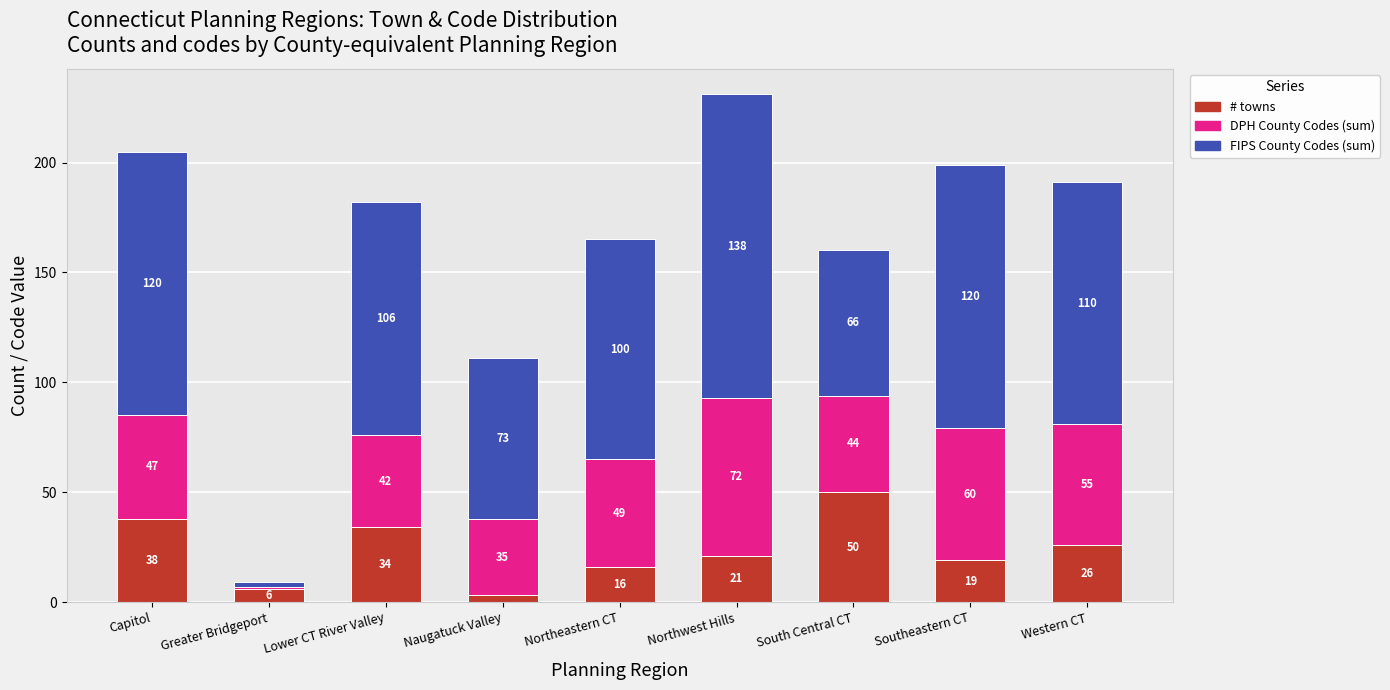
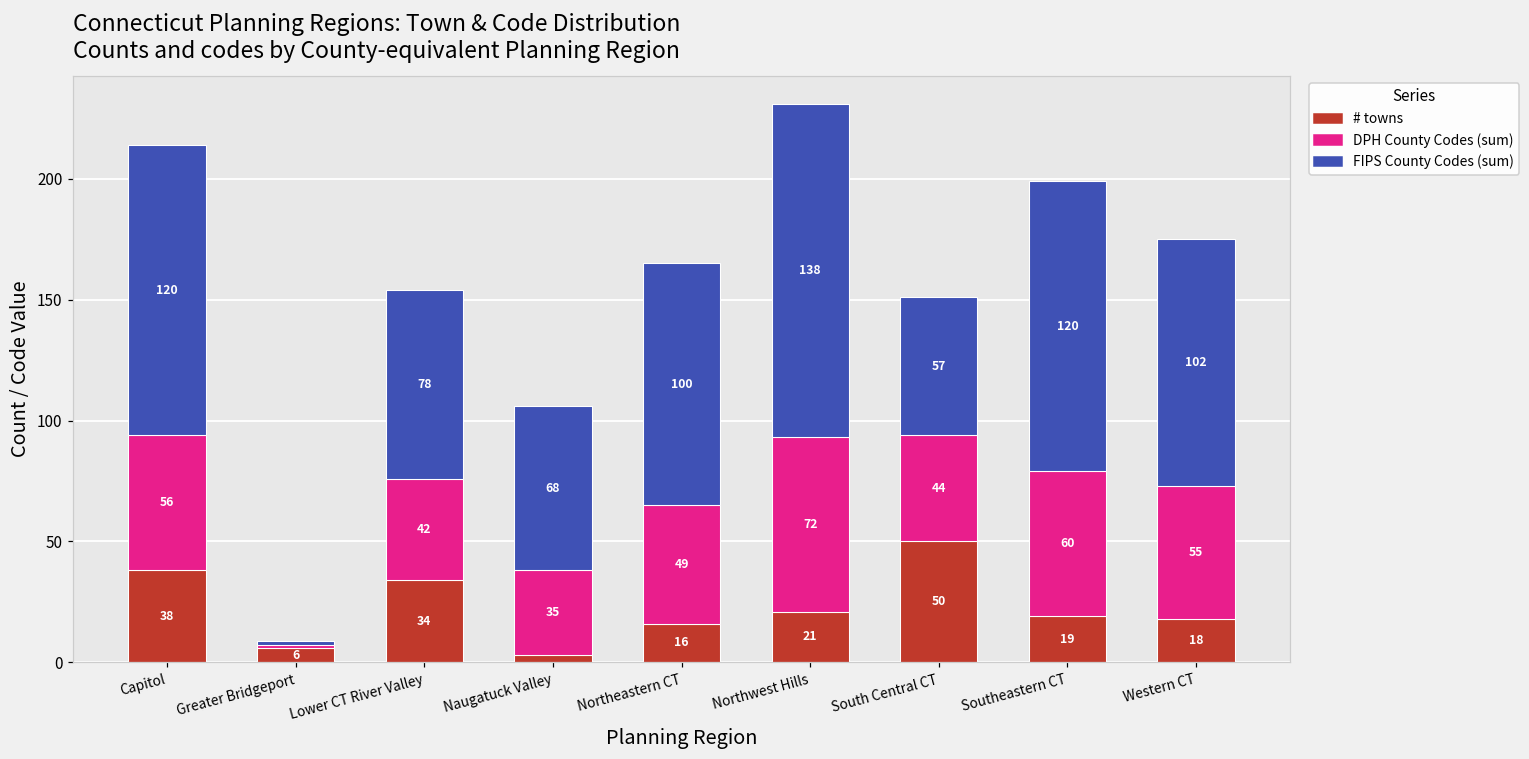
  {
    "# towns": {
      "Capitol": 38,
      "Greater Bridgeport": 6,
      "Lower CT River Valley": 34,
      "Northeastern CT": 16,
      "Northwest Hills": 21,
      "South Central CT": 50,
      "Southeastern CT": 19,
-     "Western CT": 26
+     "Western CT": 18
    },
    "DPH County Codes (sum)": {
-     "Capitol": 47,
+     "Capitol": 56,
      "Lower CT River Valley": 42,
      "Naugatuck Valley": 35,
      "Northeastern CT": 49,
      "Northwest Hills": 72,
      "South Central CT": 44,
      "Southeastern CT": 60,
      "Western CT": 55
    },
    "FIPS County Codes (sum)": {
      "Capitol": 120,
-     "Lower CT River Valley": 106,
-     "Naugatuck Valley": 73,
+     "Lower CT River Valley": 78,
+     "Naugatuck Valley": 68,
      "Northeastern CT": 100,
      "Northwest Hills": 138,
-     "South Central CT": 66,
+     "South Central CT": 57,
      "Southeastern CT": 120,
-     "Western CT": 110
+     "Western CT": 102
    }
  }
